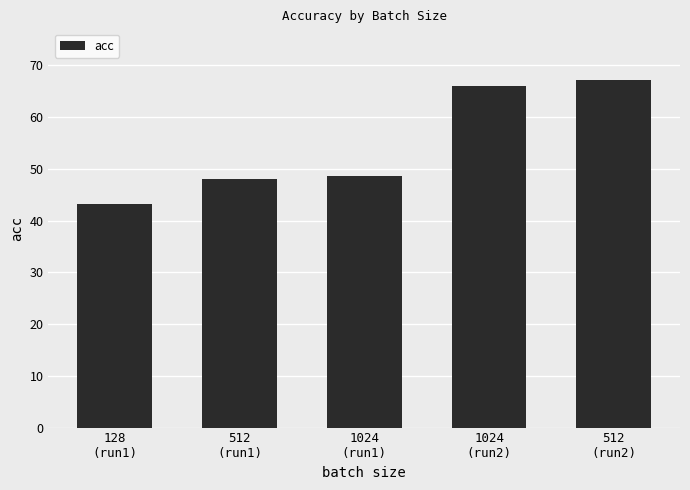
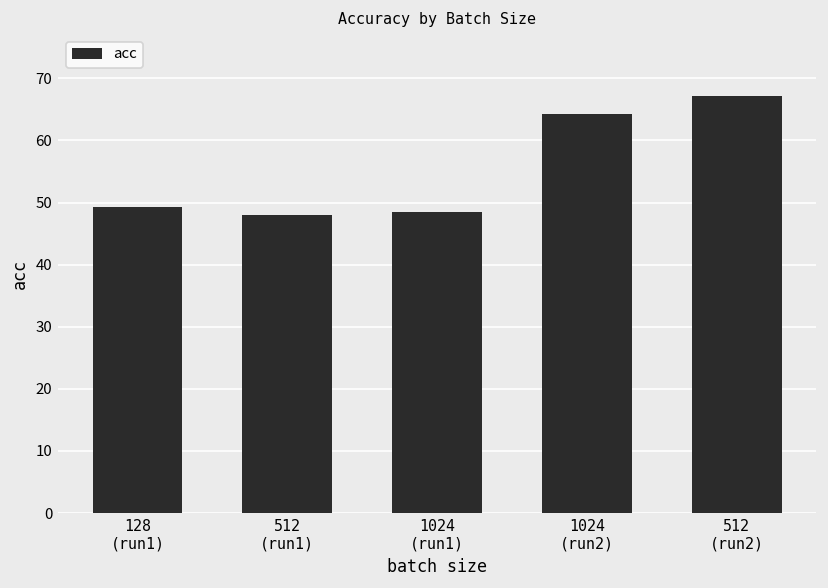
  {
-   "128 (run1)": 43,
+   "128 (run1)": 49,
    "512 (run1)": 48,
    "1024 (run1)": 49,
-   "1024 (run2)": 66,
+   "1024 (run2)": 64,
    "512 (run2)": 67
  }
